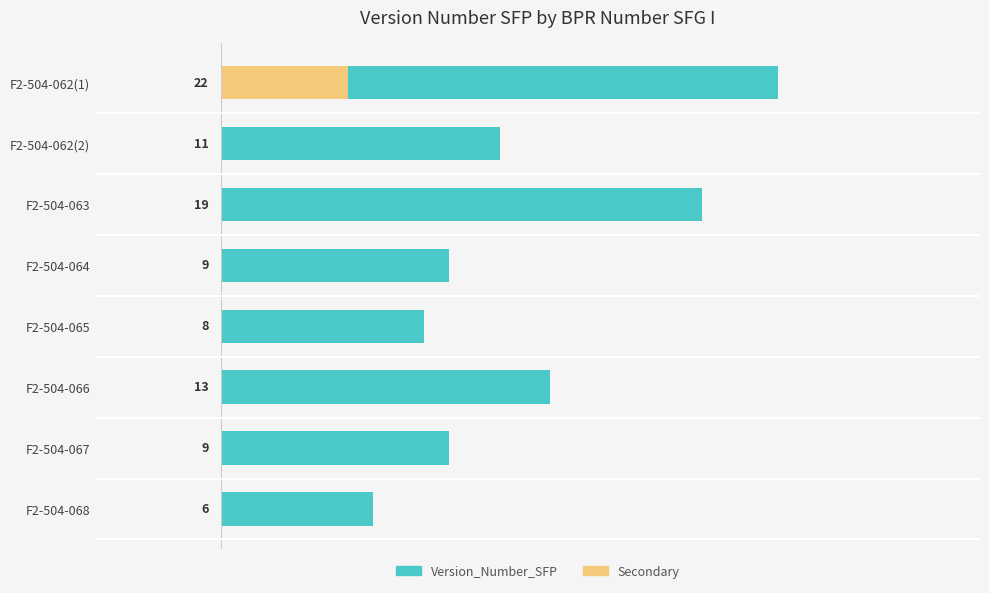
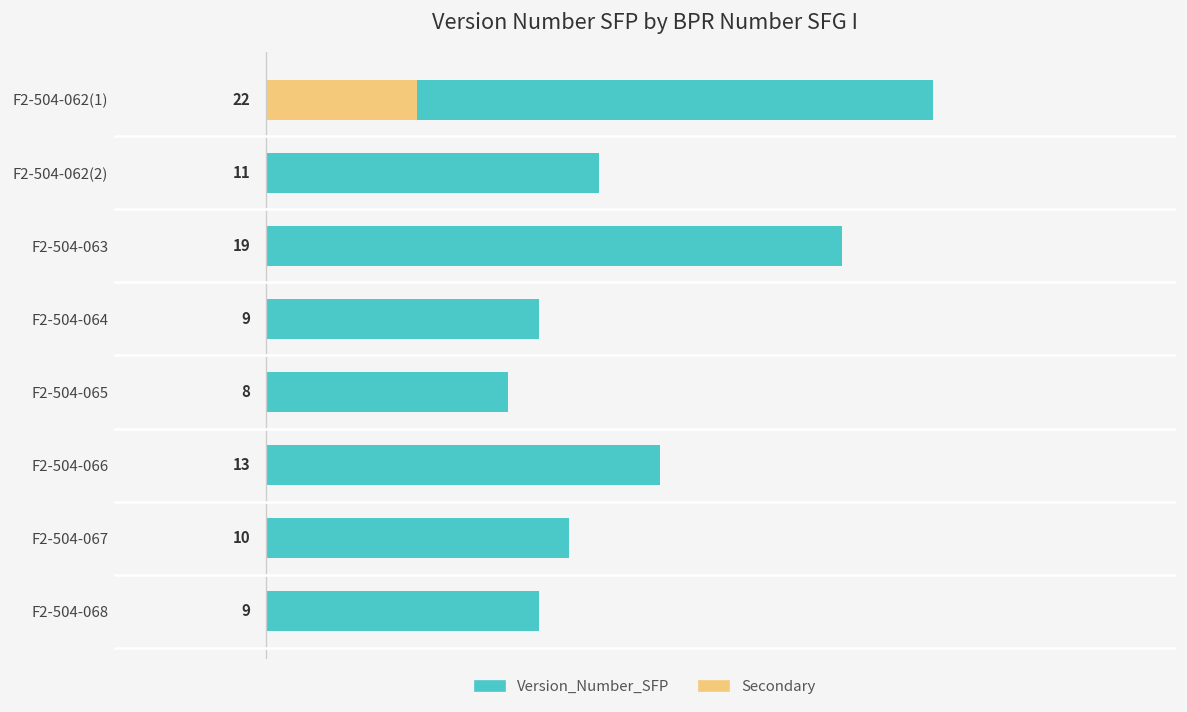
  {
    "Version_Number_SFP": {
-     "F2-504-067": 9,
-     "F2-504-068": 6
+     "F2-504-067": 10,
+     "F2-504-068": 9
    }
  }
